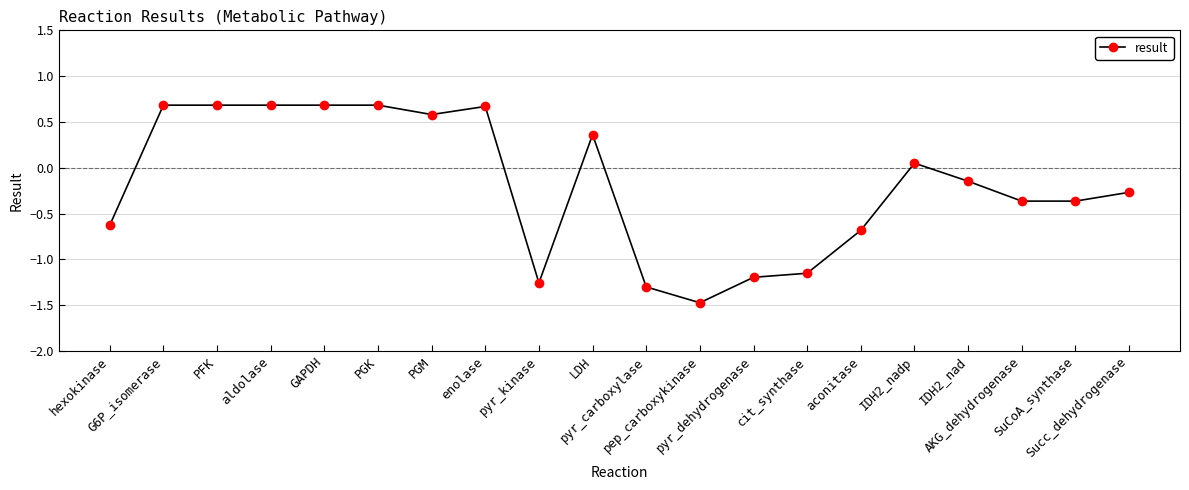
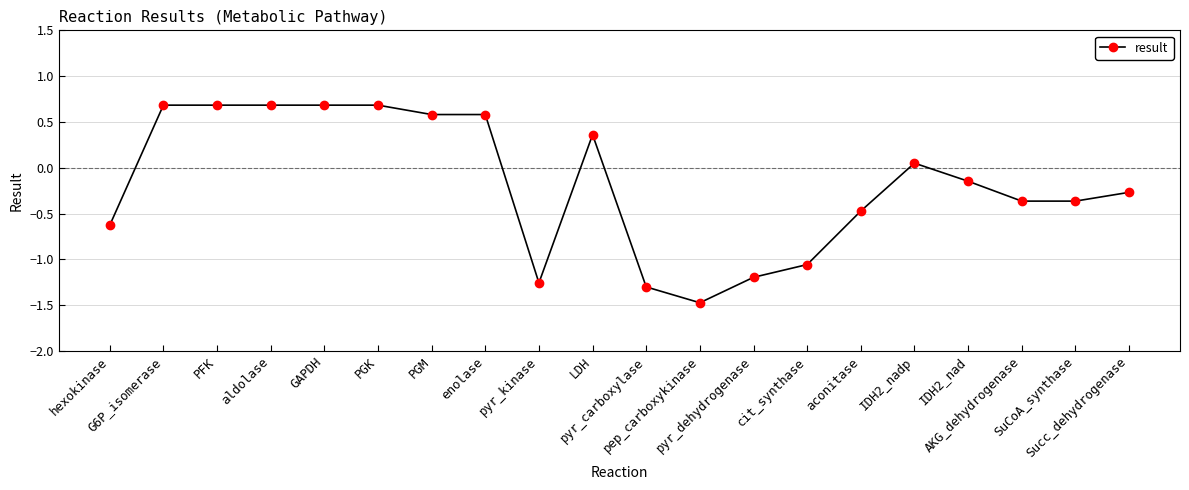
  {
    "hexokinase": -0.6,
    "G6P_isomerase": 0.7,
    "PFK": 0.7,
    "aldolase": 0.7,
    "GAPDH": 0.7,
    "PGK": 0.7,
    "PGM": 0.6,
-   "enolase": 0.7,
+   "enolase": 0.6,
    "pyr_kinase": -1.3,
    "LDH": 0.4,
    "pyr_carboxylase": -1.3,
    "pep_carboxykinase": -1.5,
    "pyr_dehydrogenase": -1.2,
-   "cit_synthase": -1.2,
-   "aconitase": -0.7,
+   "cit_synthase": -1.1,
+   "aconitase": -0.5,
    "IDH2_nadp": 0.1,
    "IDH2_nad": -0.1,
    "AKG_dehydrogenase": -0.4,
    "SuCoA_synthase": -0.4,
    "Succ_dehydrogenase": -0.3
  }
